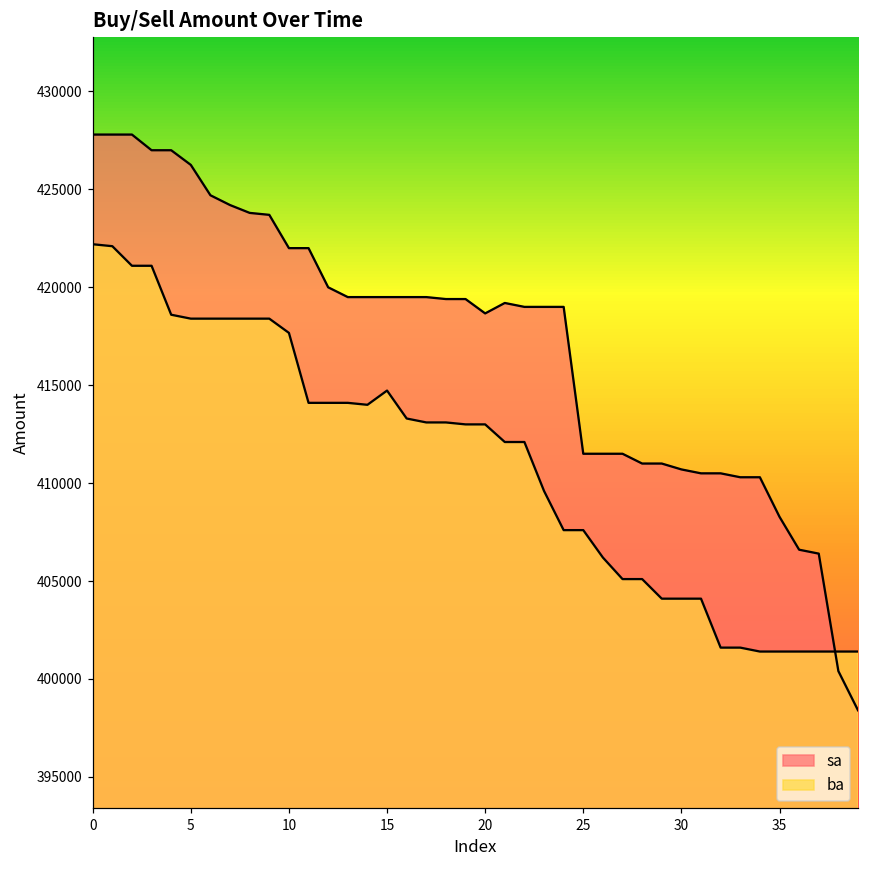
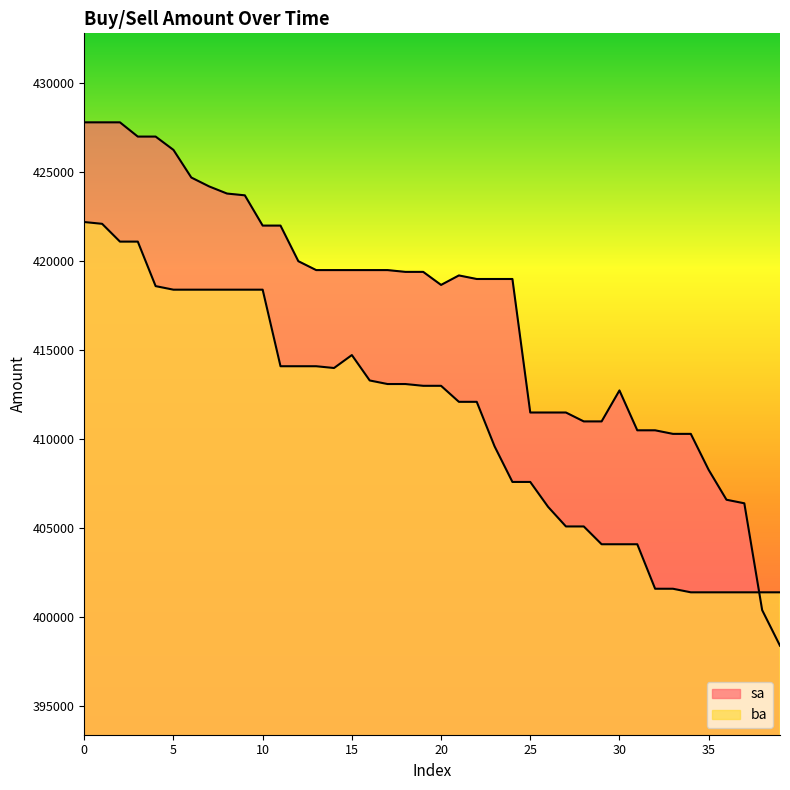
  {
    "sa": {
      "0": 427800,
      "5": 426300,
      "10": 422000,
      "15": 419500,
      "20": 418700,
      "25": 411500,
-     "30": 410700,
+     "30": 412700,
      "35": 408300
    },
    "ba": {
      "0": 422200,
      "5": 418400,
-     "10": 417700,
+     "10": 418400,
      "15": 414700,
      "20": 413000,
      "25": 407600,
      "30": 404100,
      "35": 401400
    }
  }
